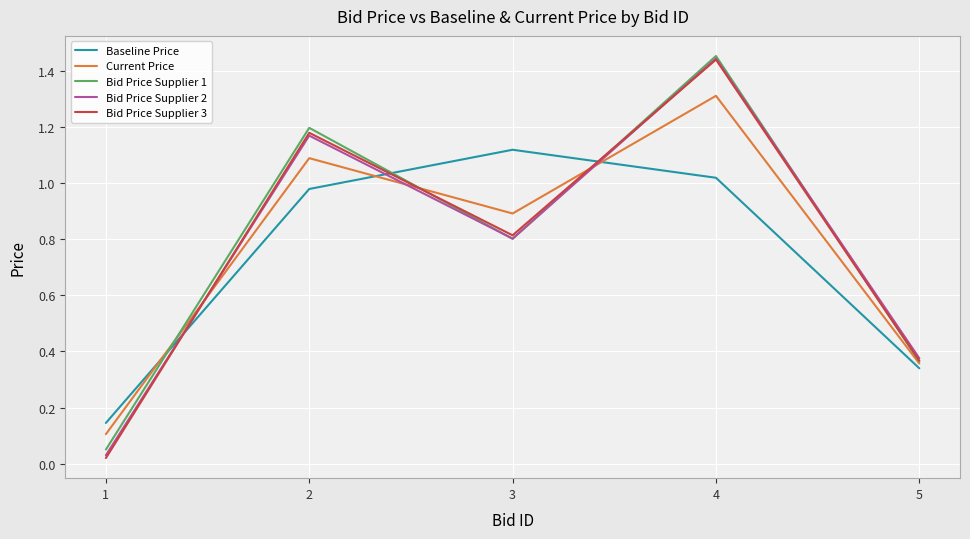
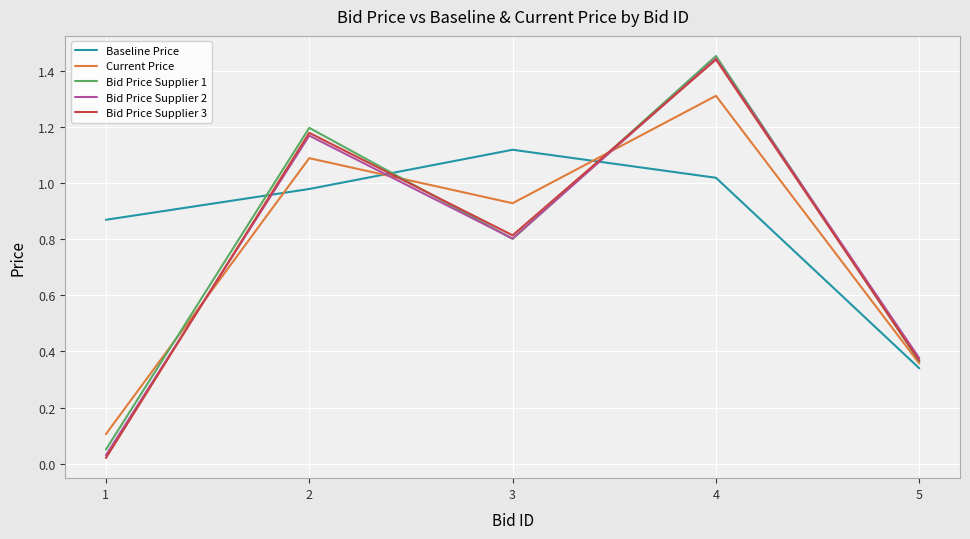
  {
    "Baseline Price": {
-     "1": 0.15,
+     "1": 0.87,
      "2": 0.98,
      "3": 1.12,
      "4": 1.02,
      "5": 0.34
    },
    "Current Price": {
      "1": 0.11,
      "2": 1.09,
-     "3": 0.89,
+     "3": 0.93,
      "4": 1.31
    },
    "Bid Price Supplier 1": {
      "1": 0.05,
      "2": 1.20,
      "4": 1.45
    },
    "Bid Price Supplier 2": {
      "1": 0.03,
      "2": 1.17
    },
    "Bid Price Supplier 3": {
      "1": 0.02,
      "2": 1.18,
      "3": 0.81
    }
  }
